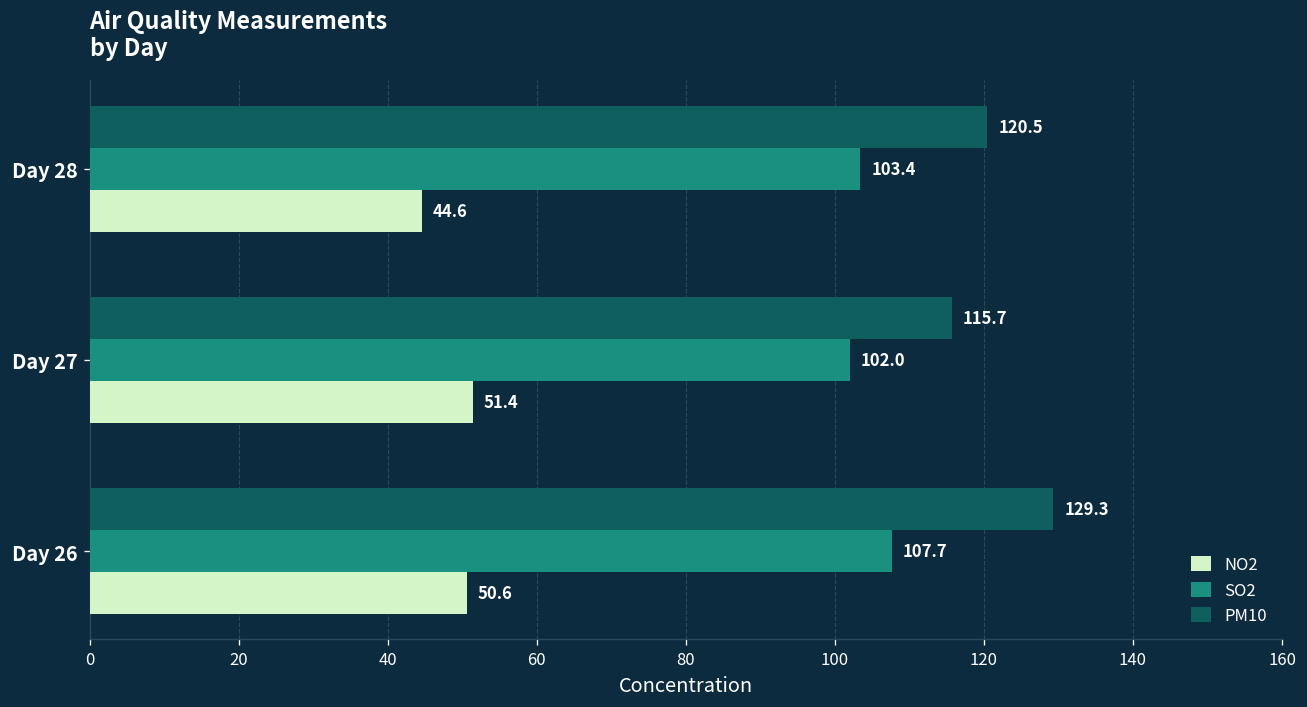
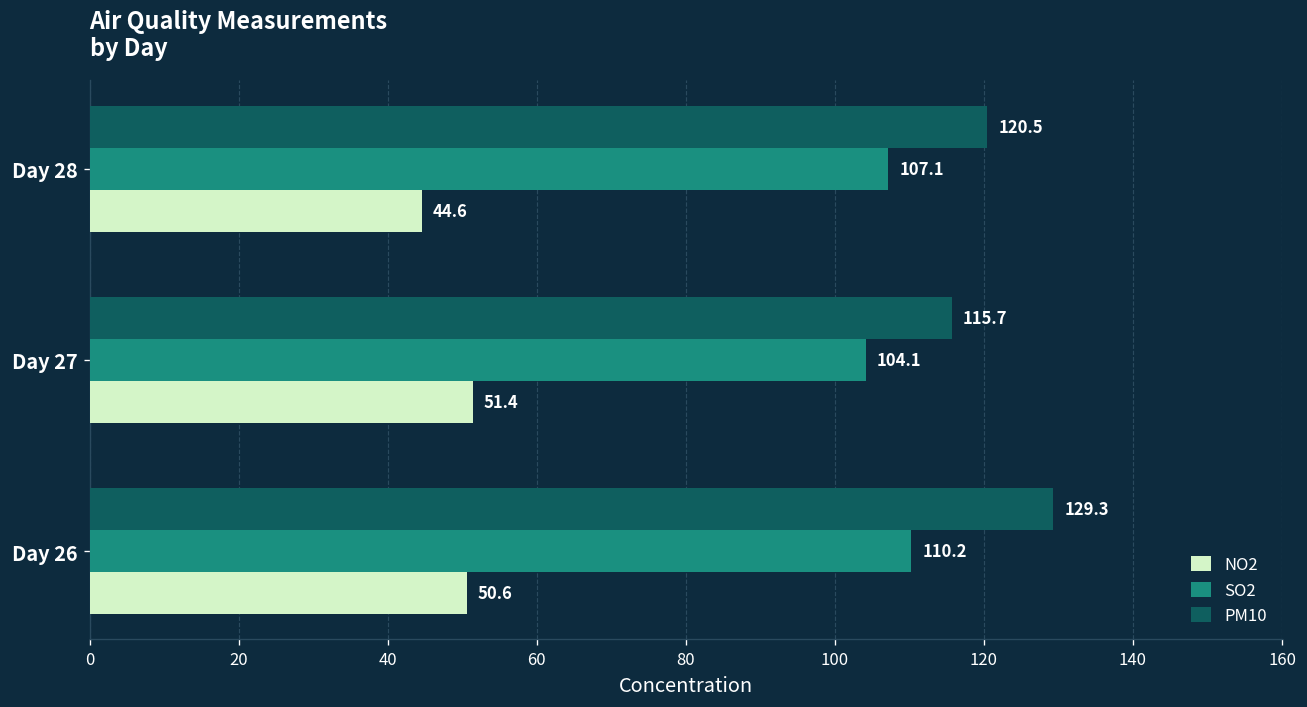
  {
    "NO2": {
      "Day 28": 44.6,
      "Day 27": 51.4,
      "Day 26": 50.6
    },
    "SO2": {
-     "Day 28": 103.4,
-     "Day 27": 102.0,
-     "Day 26": 107.7
+     "Day 28": 107.1,
+     "Day 27": 104.1,
+     "Day 26": 110.2
    },
    "PM10": {
      "Day 28": 120.5,
      "Day 27": 115.7,
      "Day 26": 129.3
    }
  }
